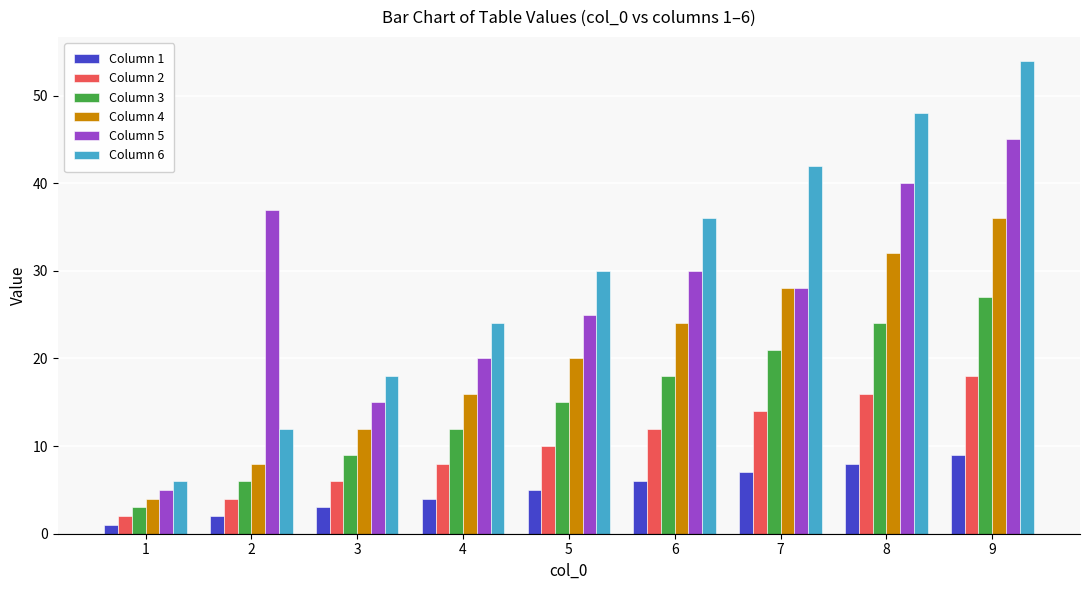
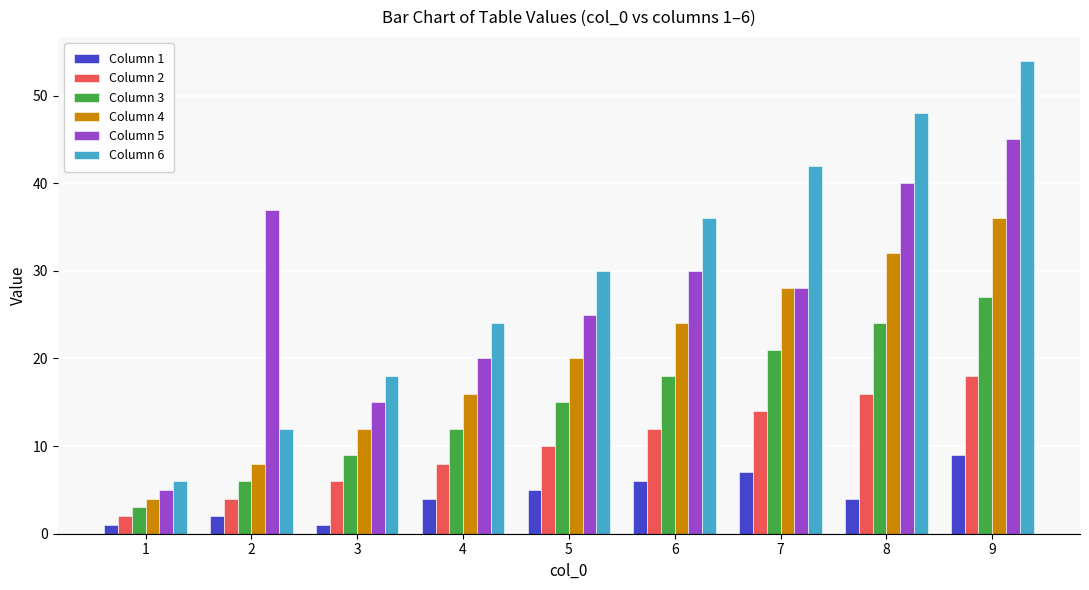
  {
    "Column 1": {
      "1": 1,
      "2": 2,
-     "3": 3,
+     "3": 1,
      "4": 4,
      "5": 5,
      "6": 6,
      "7": 7,
-     "8": 8,
+     "8": 4,
      "9": 9
    },
    "Column 2": {
      "1": 2,
      "2": 4,
      "3": 6,
      "4": 8,
      "5": 10,
      "6": 12,
      "7": 14,
      "8": 16,
      "9": 18
    },
    "Column 3": {
      "1": 3,
      "2": 6,
      "3": 9,
      "4": 12,
      "5": 15,
      "6": 18,
      "7": 21,
      "8": 24,
      "9": 27
    },
    "Column 4": {
      "1": 4,
      "2": 8,
      "3": 12,
      "4": 16,
      "5": 20,
      "6": 24,
      "7": 28,
      "8": 32,
      "9": 36
    },
    "Column 5": {
      "1": 5,
      "2": 37,
      "3": 15,
      "4": 20,
      "5": 25,
      "6": 30,
      "7": 28,
      "8": 40,
      "9": 45
    },
    "Column 6": {
      "1": 6,
      "2": 12,
      "3": 18,
      "4": 24,
      "5": 30,
      "6": 36,
      "7": 42,
      "8": 48,
      "9": 54
    }
  }
